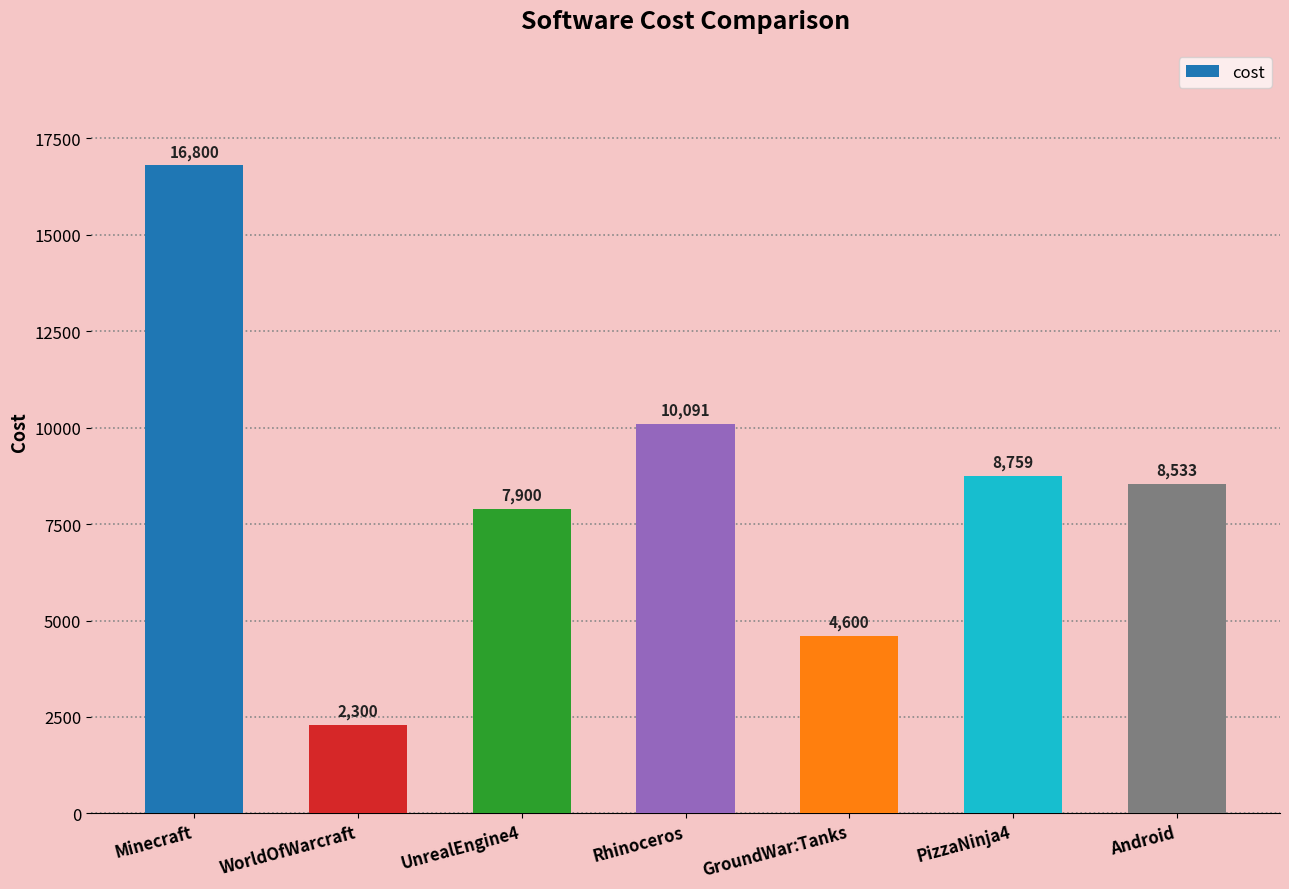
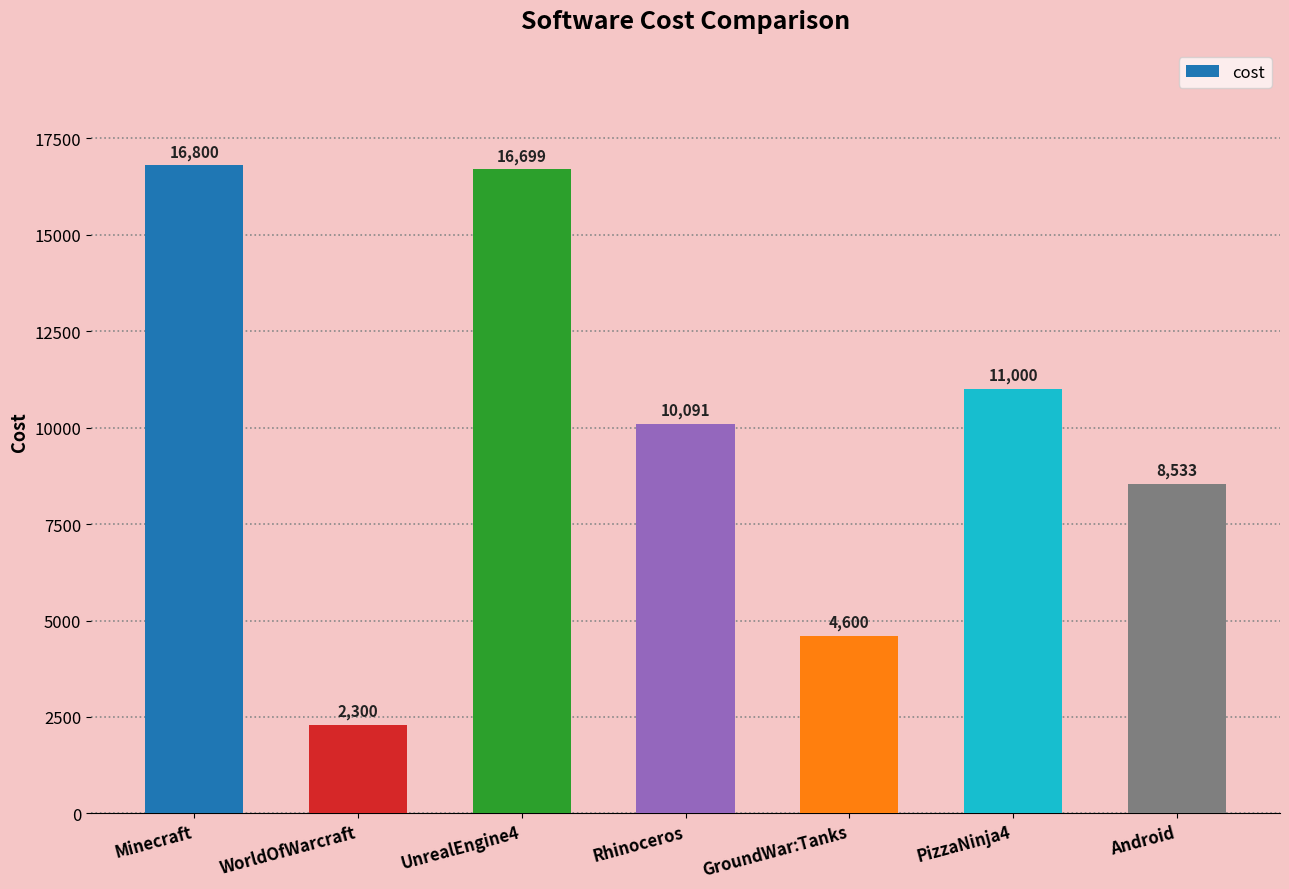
  {
    "Minecraft": "16,800",
    "WorldOfWarcraft": "2,300",
-   "UnrealEngine4": "7,900",
+   "UnrealEngine4": "16,699",
    "Rhinoceros": "10,091",
    "GroundWar:Tanks": "4,600",
-   "PizzaNinja4": "8,759",
+   "PizzaNinja4": "11,000",
    "Android": "8,533"
  }
